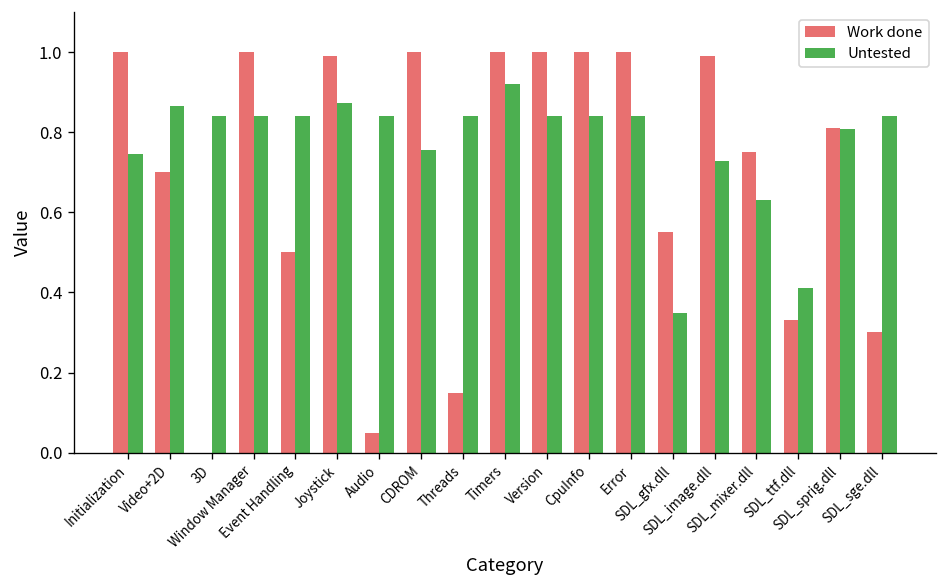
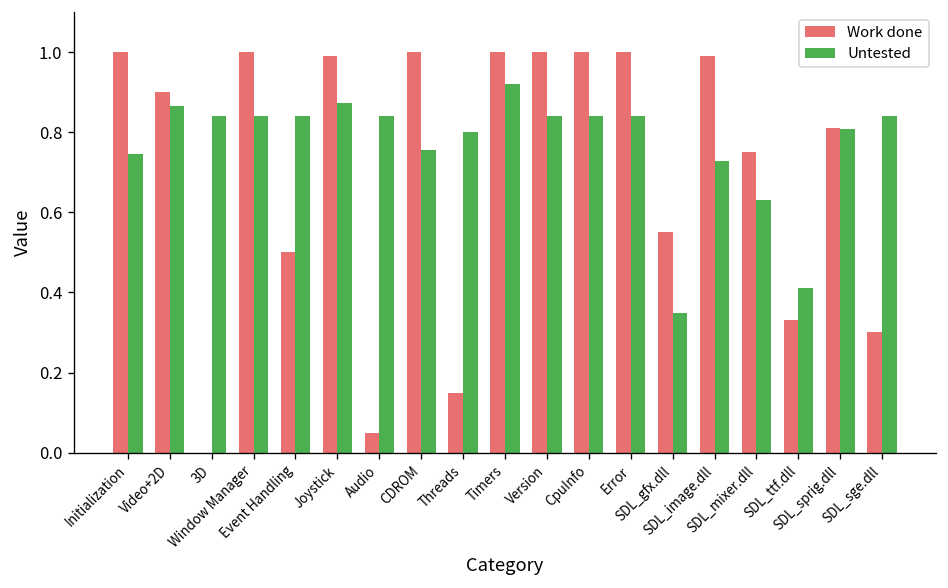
  {
    "Work done": {
      "Initialization": 1.0,
-     "Video+2D": 0.7,
+     "Video+2D": 0.9,
      "3D": 0.0,
      "Window Manager": 1.0,
      "Event Handling": 0.5,
      "Joystick": 0.99,
      "Audio": 0.05,
      "CDROM": 1.0,
      "Threads": 0.15,
      "Timers": 1.0,
      "Version": 1.0,
      "CpuInfo": 1.0,
      "Error": 1.0,
      "SDL_gfx.dll": 0.55,
      "SDL_image.dll": 0.99,
      "SDL_mixer.dll": 0.75,
      "SDL_ttf.dll": 0.33,
      "SDL_sprig.dll": 0.81,
      "SDL_sge.dll": 0.3
    },
    "Untested": {
      "Initialization": 0.75,
      "Video+2D": 0.87,
      "3D": 0.84,
      "Window Manager": 0.84,
      "Event Handling": 0.84,
      "Joystick": 0.87,
      "Audio": 0.84,
      "CDROM": 0.76,
-     "Threads": 0.84,
+     "Threads": 0.80,
      "Timers": 0.92,
      "Version": 0.84,
      "CpuInfo": 0.84,
      "Error": 0.84,
      "SDL_gfx.dll": 0.35,
      "SDL_image.dll": 0.73,
      "SDL_mixer.dll": 0.63,
      "SDL_ttf.dll": 0.41,
      "SDL_sprig.dll": 0.81,
      "SDL_sge.dll": 0.84
    }
  }
